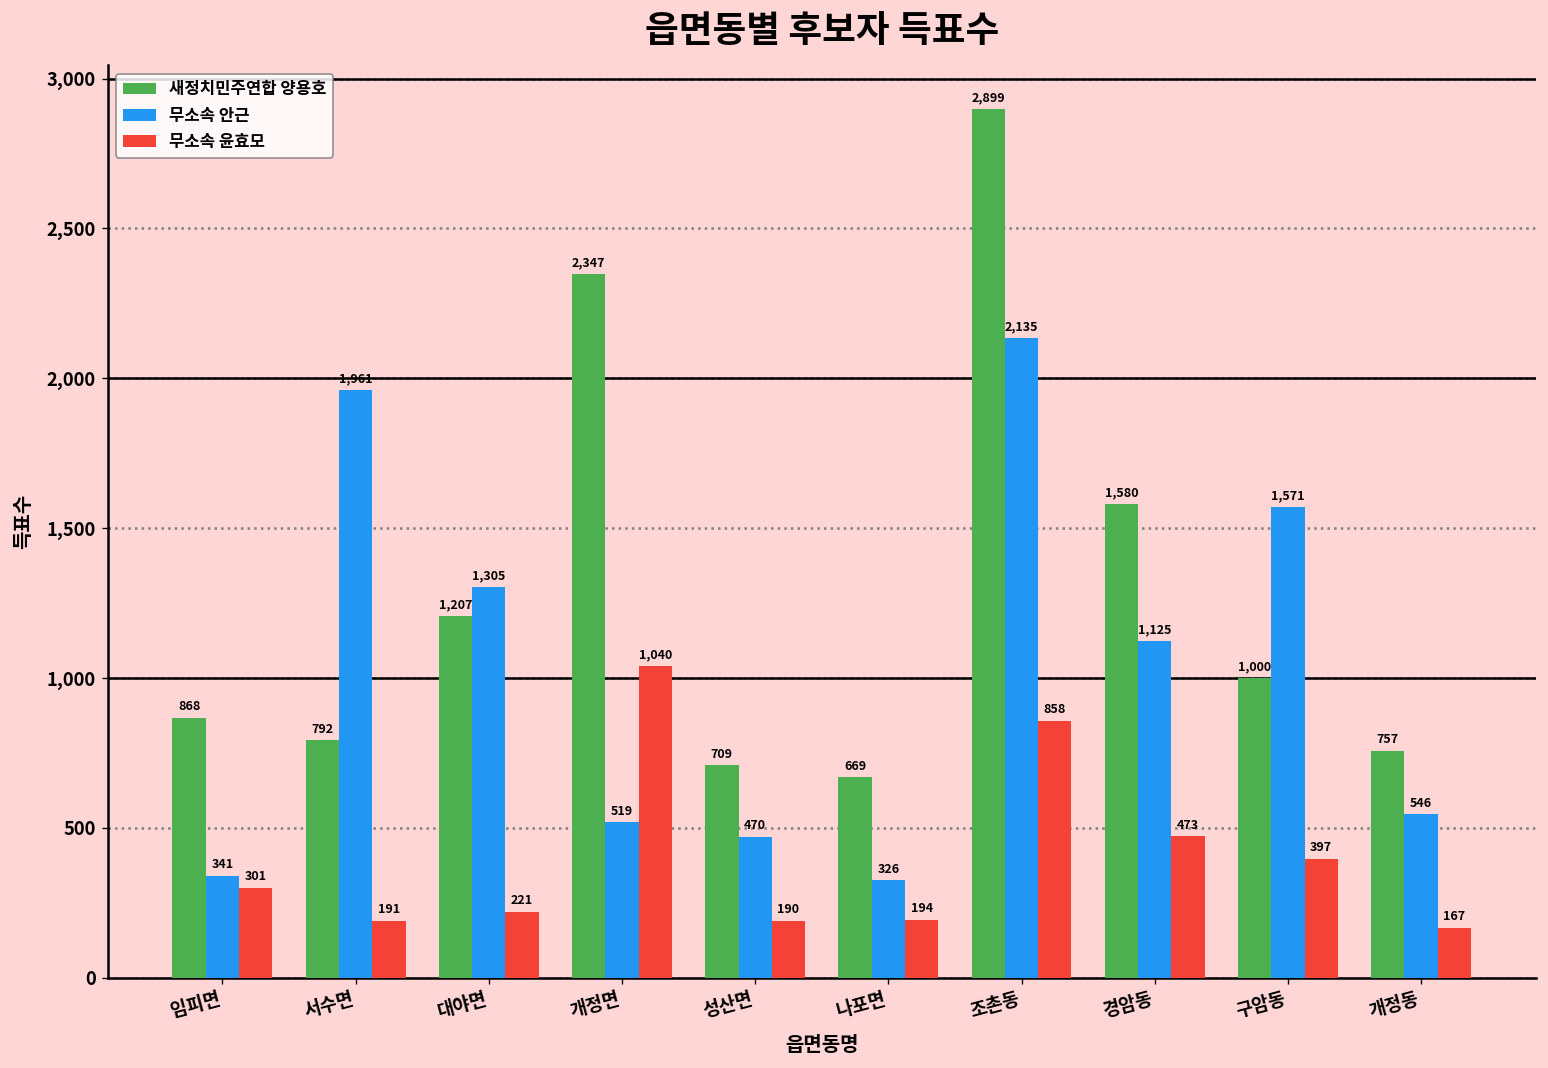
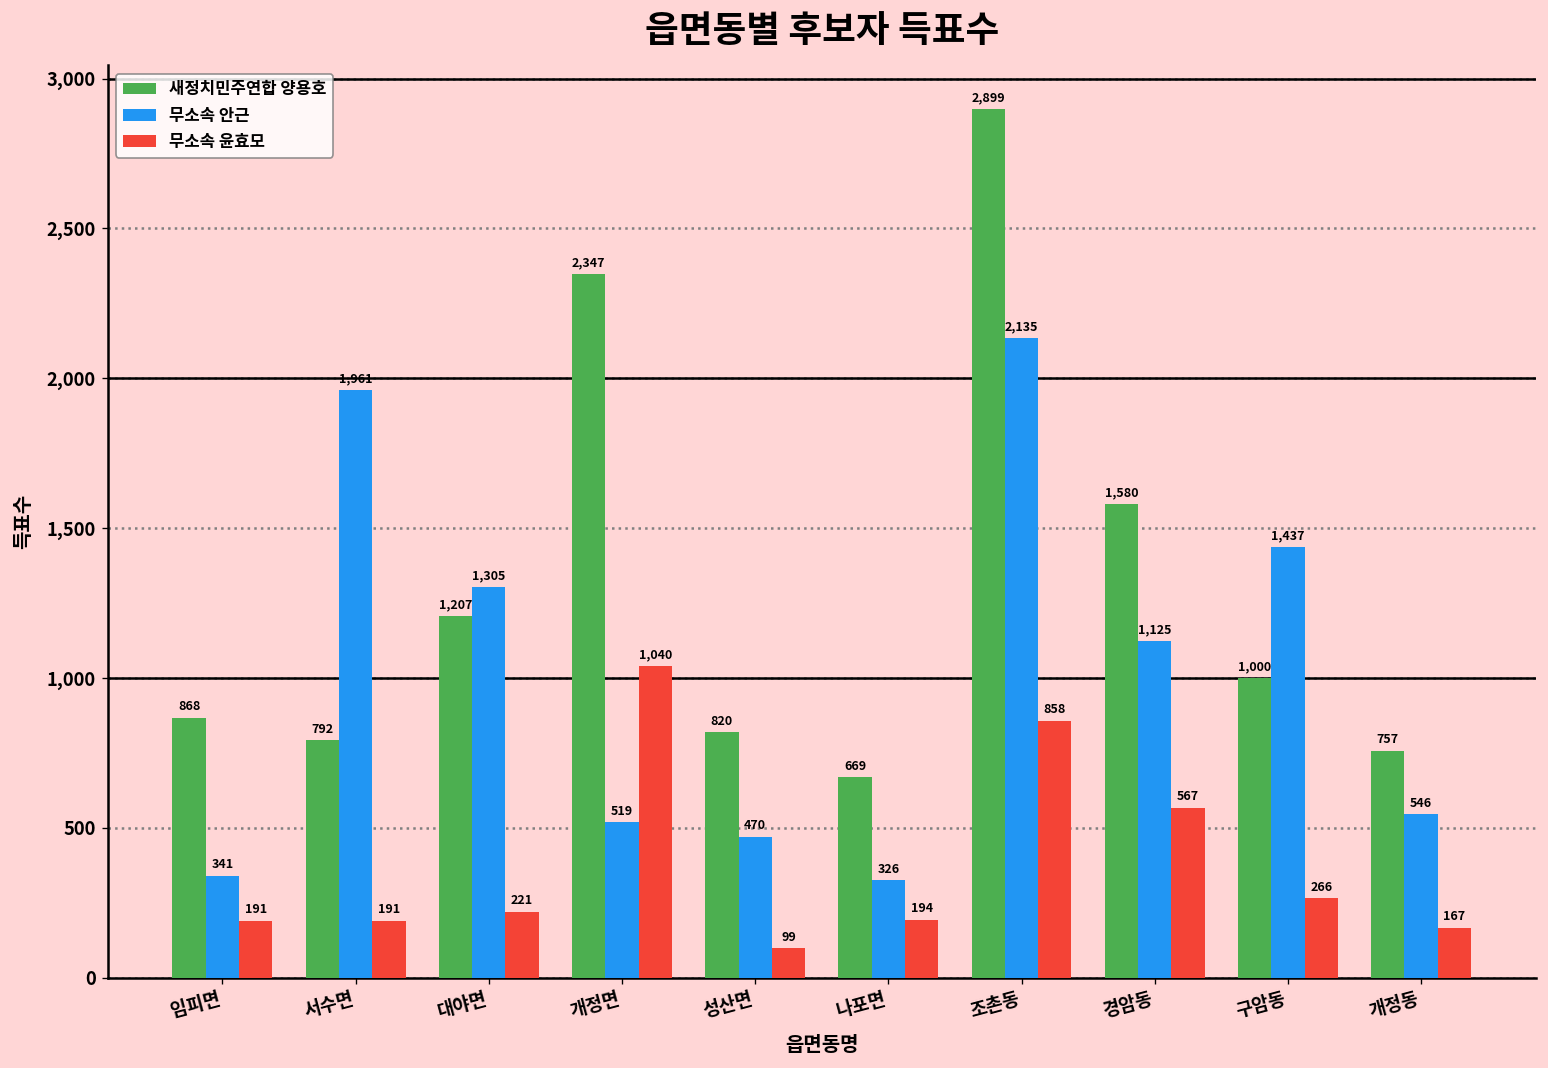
  {
    "새정치민주연합 양용호": {
      "임피면": "868",
      "서수면": "792",
      "대야면": "1,207",
      "개정면": "2,347",
-     "성산면": "709",
+     "성산면": "820",
      "나포면": "669",
      "조촌동": "2,899",
      "경암동": "1,580",
      "구암동": "1,000",
      "개정동": "757"
    },
    "무소속 안근": {
      "임피면": "341",
      "서수면": "1,961",
      "대야면": "1,305",
      "개정면": "519",
      "성산면": "470",
      "나포면": "326",
      "조촌동": "2,135",
      "경암동": "1,125",
-     "구암동": "1,571",
+     "구암동": "1,437",
      "개정동": "546"
    },
    "무소속 윤효모": {
-     "임피면": "301",
+     "임피면": "191",
      "서수면": "191",
      "대야면": "221",
      "개정면": "1,040",
-     "성산면": "190",
+     "성산면": "99",
      "나포면": "194",
      "조촌동": "858",
-     "경암동": "473",
-     "구암동": "397",
+     "경암동": "567",
+     "구암동": "266",
      "개정동": "167"
    }
  }
